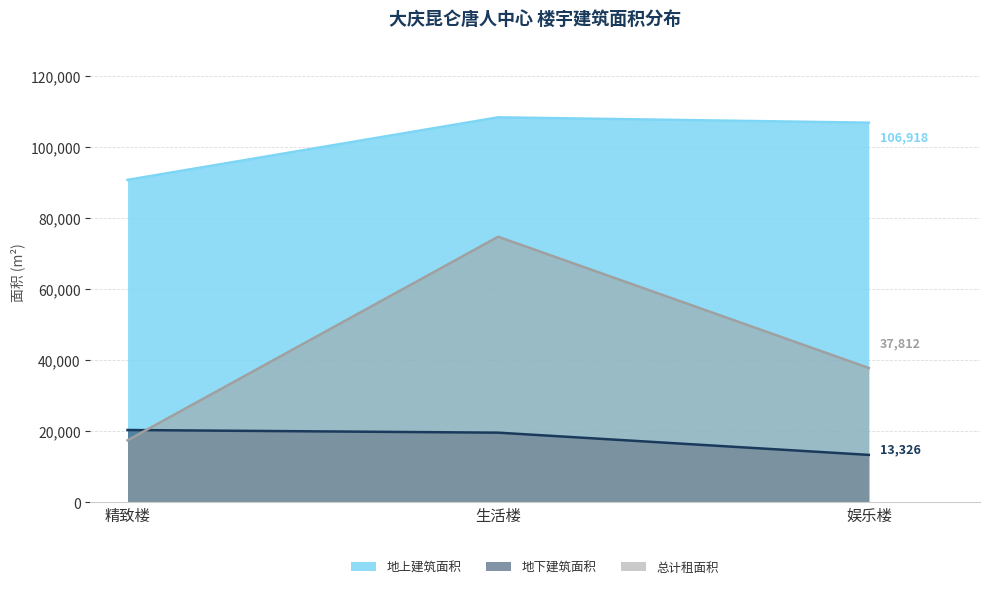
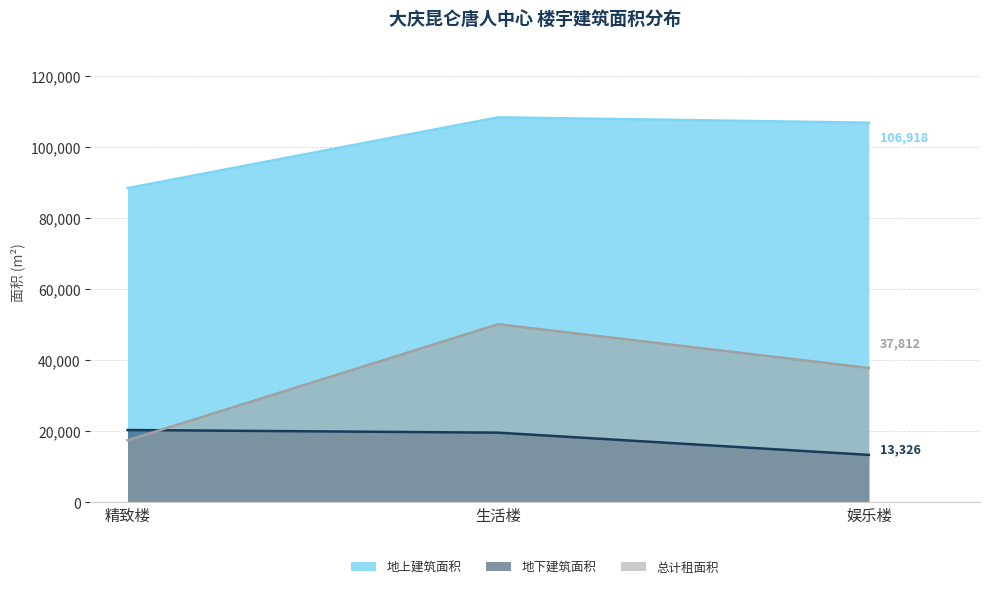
  {
    "地上建筑面积": {
-     "精致楼": "91,000",
+     "精致楼": "88,000",
      "生活楼": "108,000"
    },
    "地下建筑面积": {
      "娱乐楼": "13,326"
    },
    "总计租面积": {
      "精致楼": "17,000",
-     "生活楼": "75,000"
+     "生活楼": "50,000"
    }
  }
